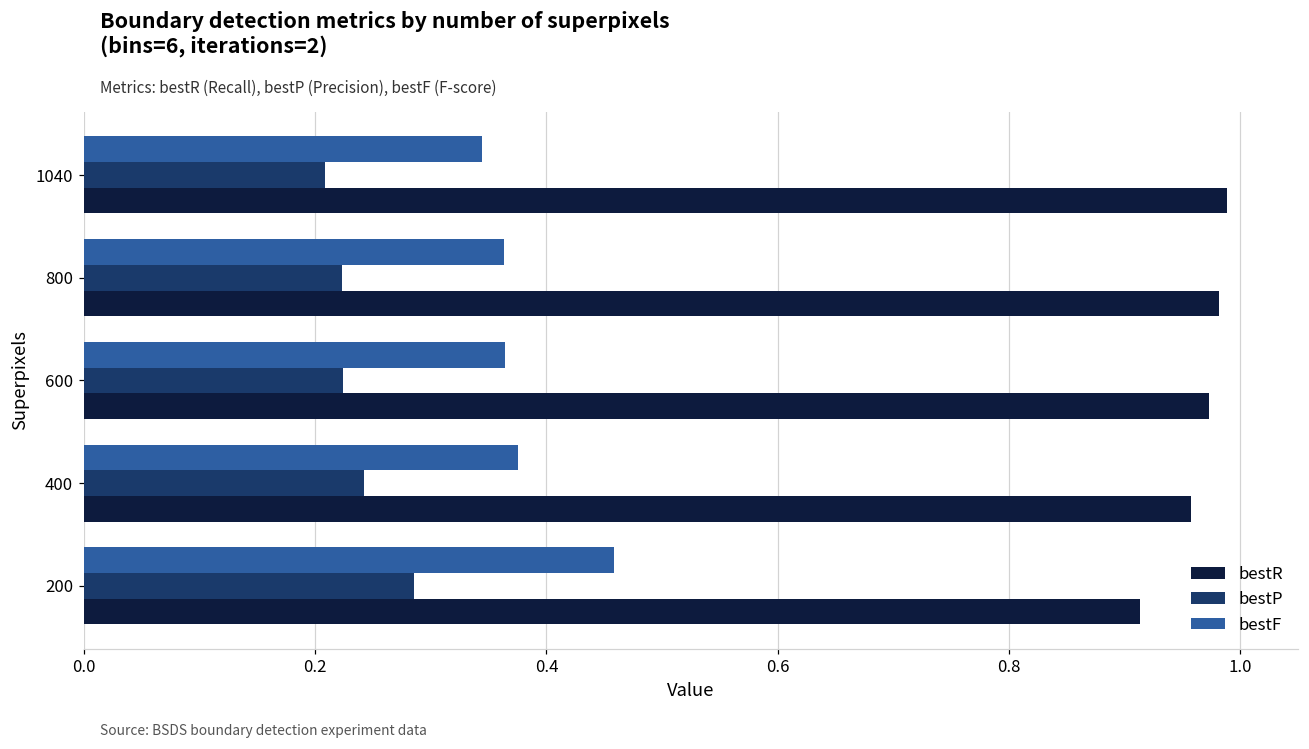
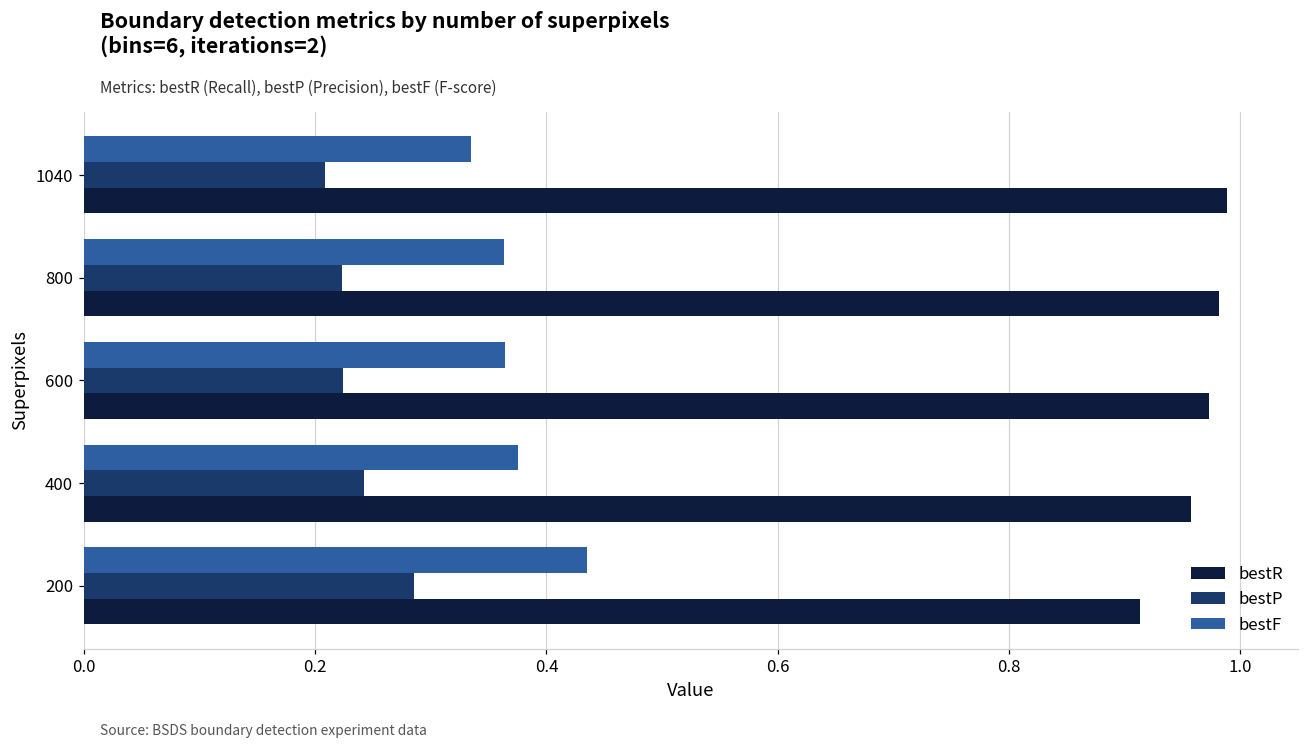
  {
    "bestF": {
-     "1040": 0.345,
+     "1040": 0.335,
      "800": 0.363,
      "600": 0.364,
      "400": 0.376,
-     "200": 0.458
+     "200": 0.435
    }
  }
